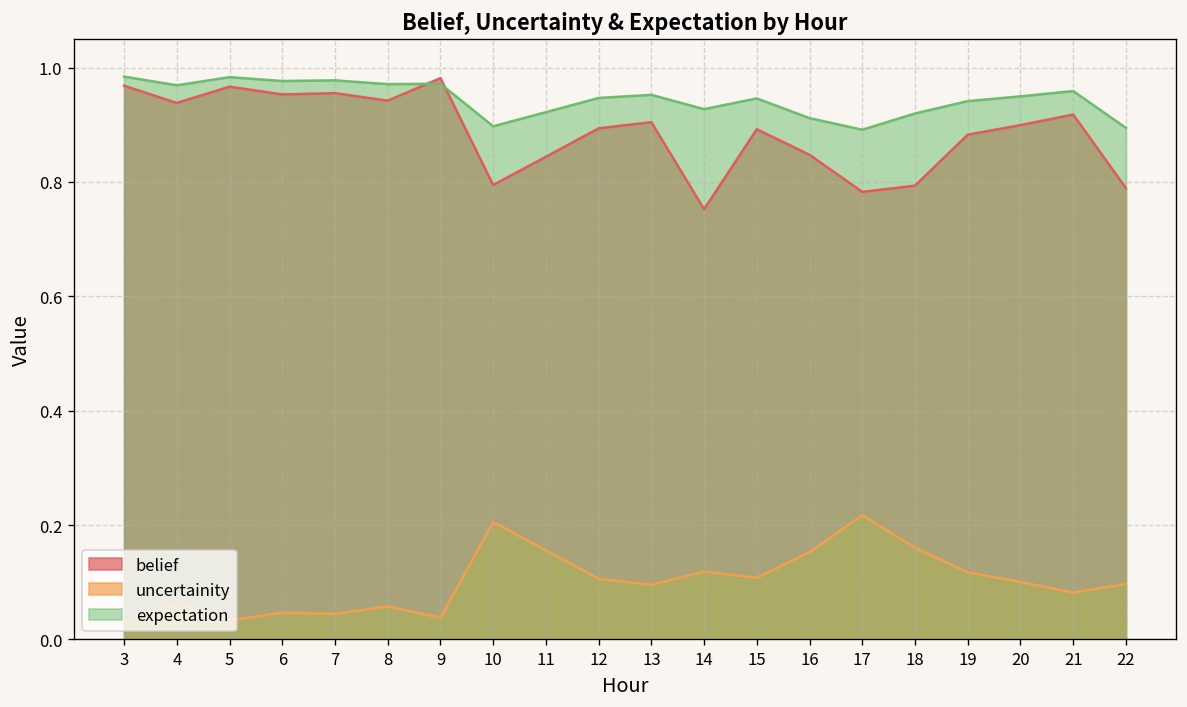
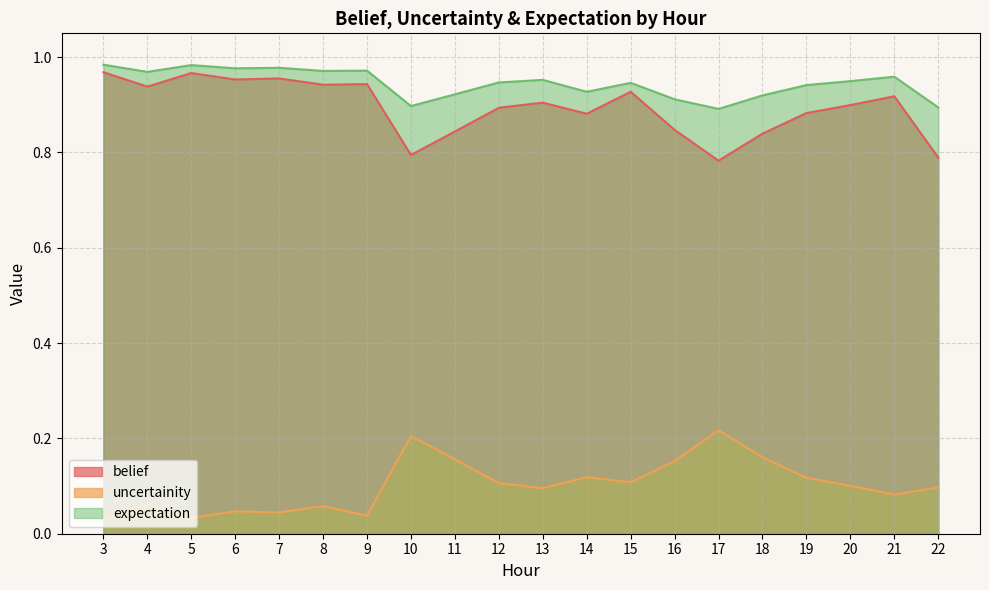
  {
    "belief": {
      "3": 0.97,
      "4": 0.94,
      "5": 0.97,
      "6": 0.95,
      "7": 0.96,
      "8": 0.94,
-     "9": 0.98,
+     "9": 0.94,
      "10": 0.79,
      "11": 0.84,
      "12": 0.89,
      "13": 0.90,
-     "14": 0.75,
-     "15": 0.89,
+     "14": 0.88,
+     "15": 0.93,
      "16": 0.85,
      "17": 0.78,
-     "18": 0.79,
+     "18": 0.84,
      "19": 0.88,
      "20": 0.90,
      "21": 0.92,
      "22": 0.79
    },
    "uncertainity": {
      "6": 0.05,
      "7": 0.04,
      "8": 0.06,
      "9": 0.04,
      "10": 0.21,
      "11": 0.16,
      "12": 0.11,
      "13": 0.10,
      "14": 0.12,
      "15": 0.11,
      "16": 0.15,
      "17": 0.22,
      "18": 0.16,
      "19": 0.12,
      "20": 0.10,
      "21": 0.08,
      "22": 0.10
    },
    "expectation": {
      "3": 0.98,
      "4": 0.97,
      "5": 0.98,
      "6": 0.98,
      "7": 0.98,
      "8": 0.97,
      "9": 0.97,
      "10": 0.90,
      "11": 0.92,
      "12": 0.95,
      "13": 0.95,
      "14": 0.93,
      "15": 0.95,
      "16": 0.91,
      "17": 0.89,
      "18": 0.92,
      "19": 0.94,
      "20": 0.95,
      "21": 0.96,
      "22": 0.89
    }
  }
